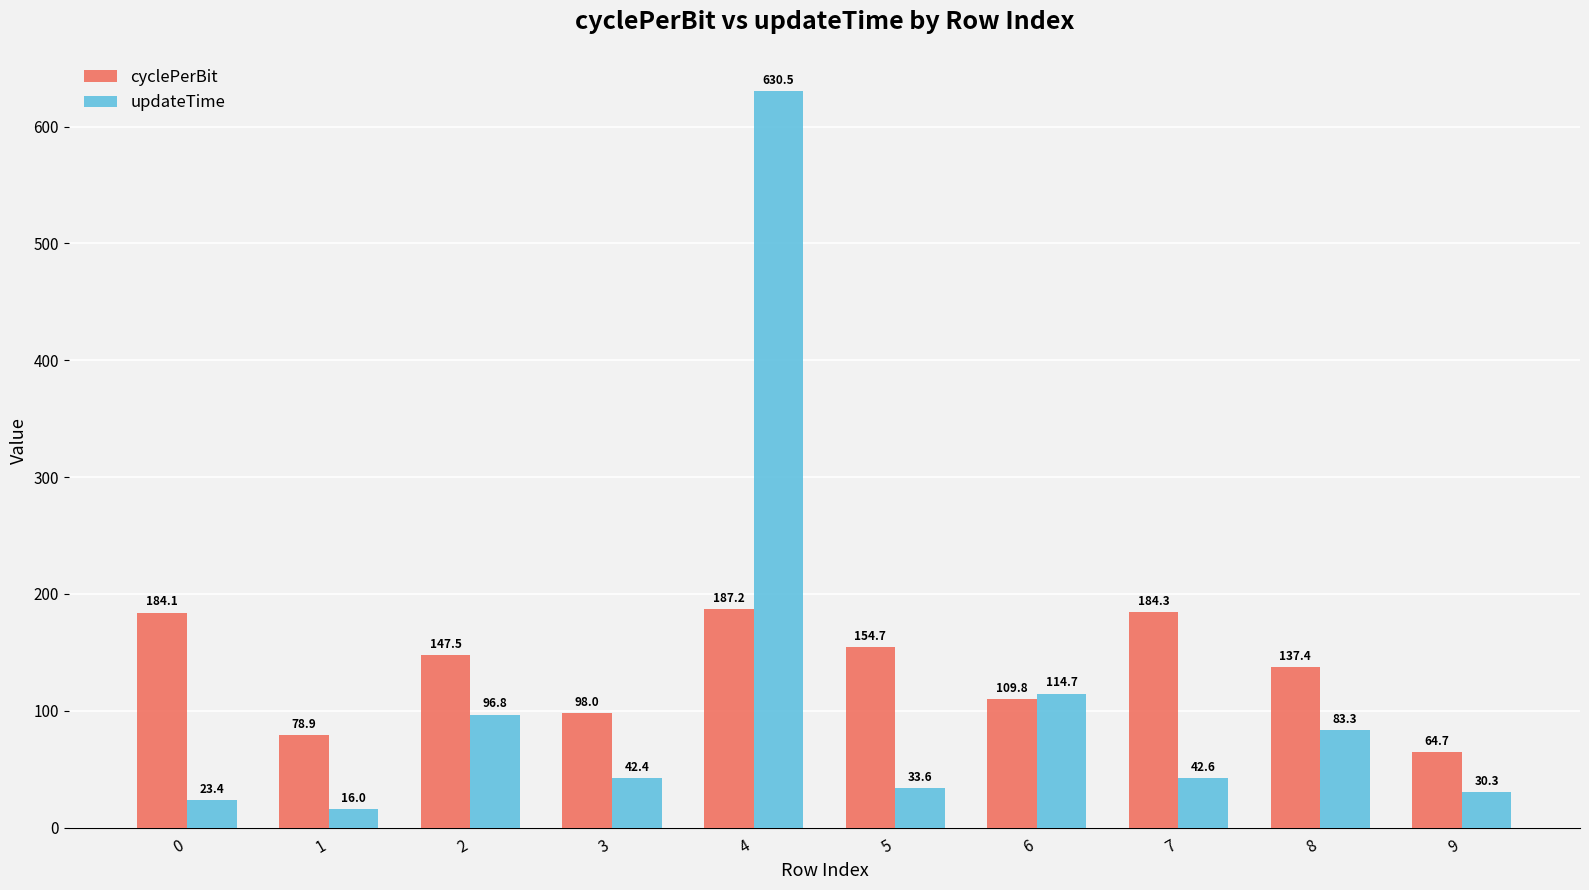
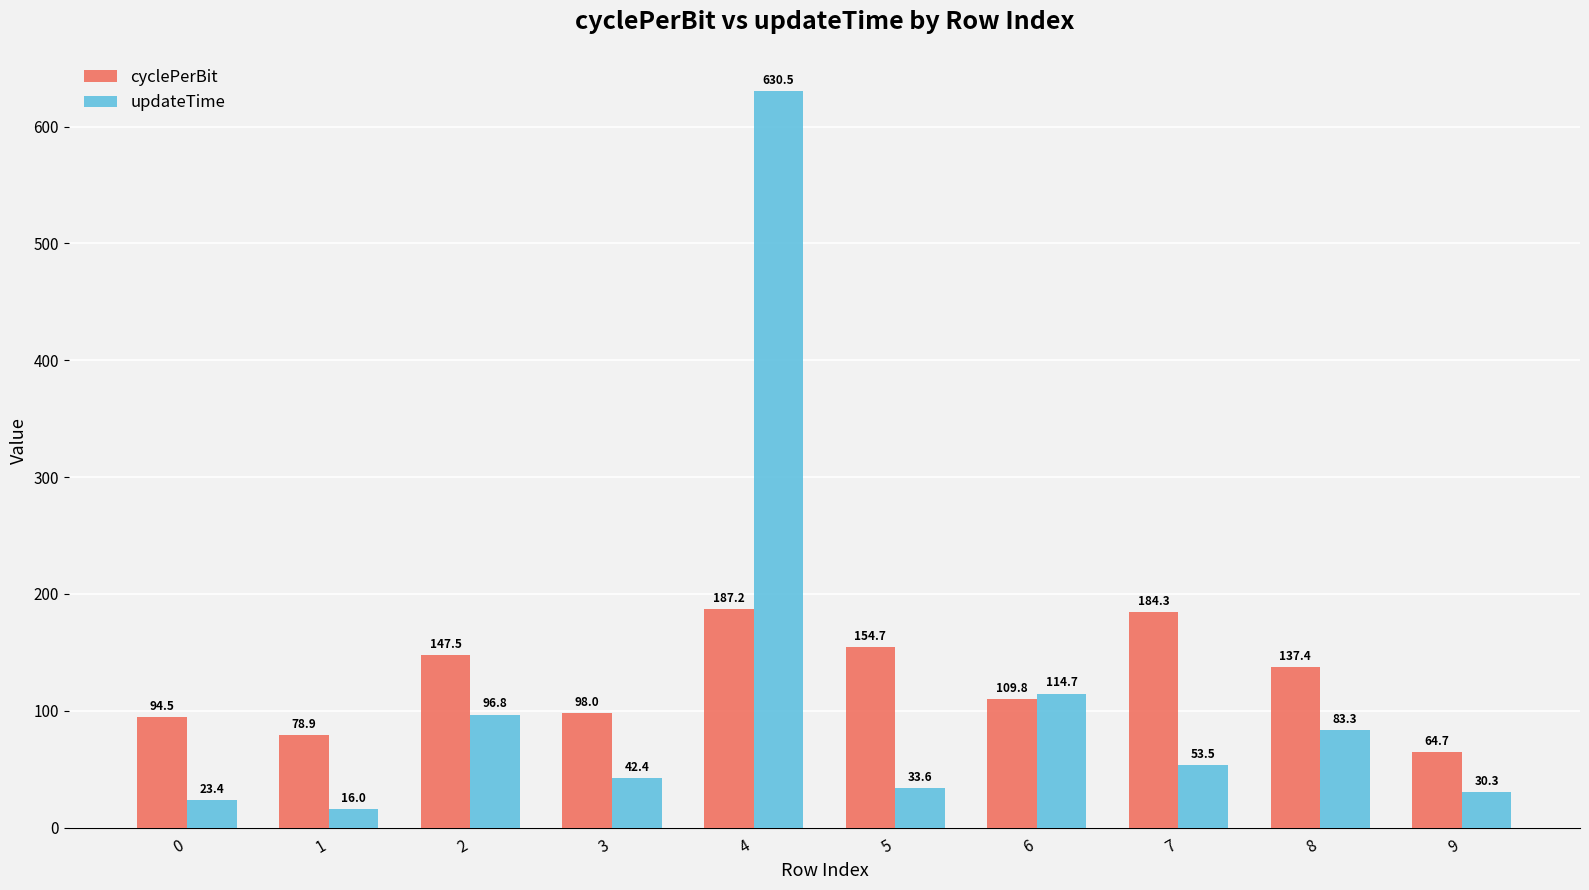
  {
    "cyclePerBit": {
-     "0": 184.1,
+     "0": 94.5,
      "1": 78.9,
      "2": 147.5,
      "3": 98.0,
      "4": 187.2,
      "5": 154.7,
      "6": 109.8,
      "7": 184.3,
      "8": 137.4,
      "9": 64.7
    },
    "updateTime": {
      "0": 23.4,
      "1": 16.0,
      "2": 96.8,
      "3": 42.4,
      "4": 630.5,
      "5": 33.6,
      "6": 114.7,
-     "7": 42.6,
+     "7": 53.5,
      "8": 83.3,
      "9": 30.3
    }
  }
